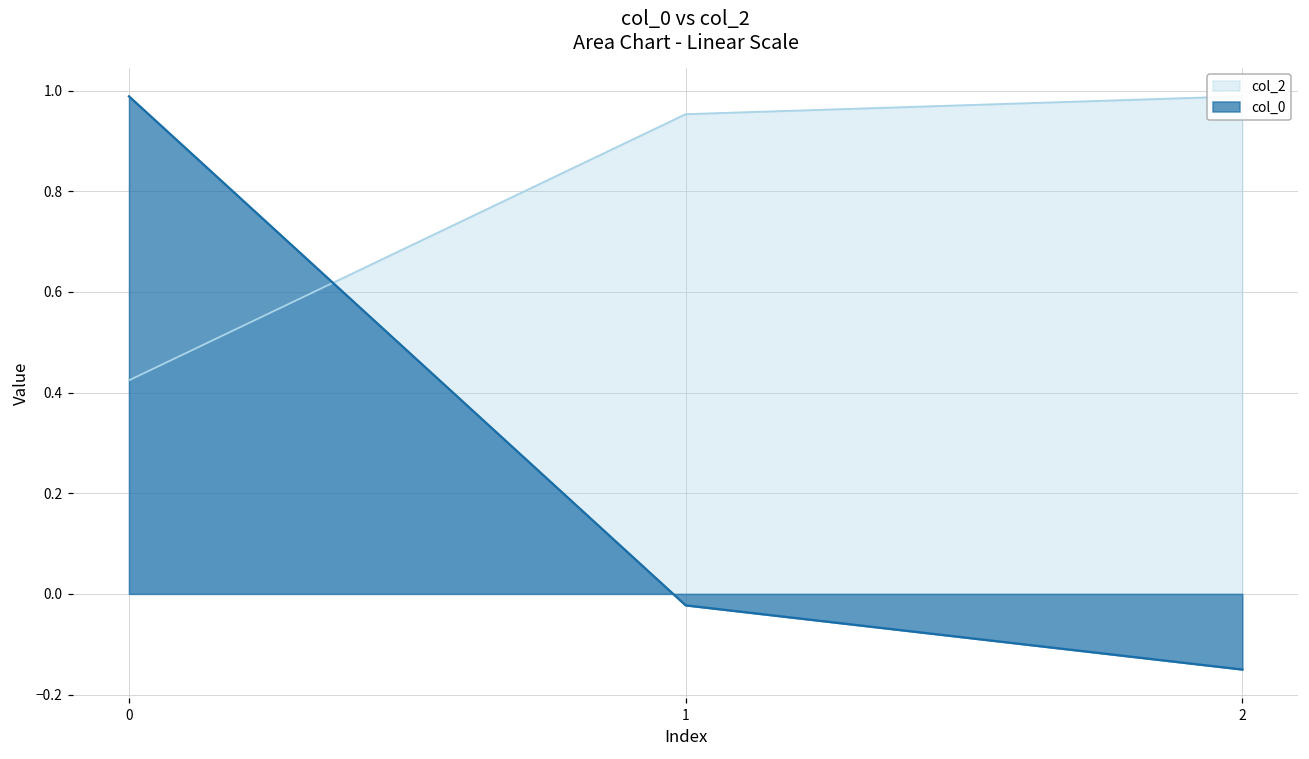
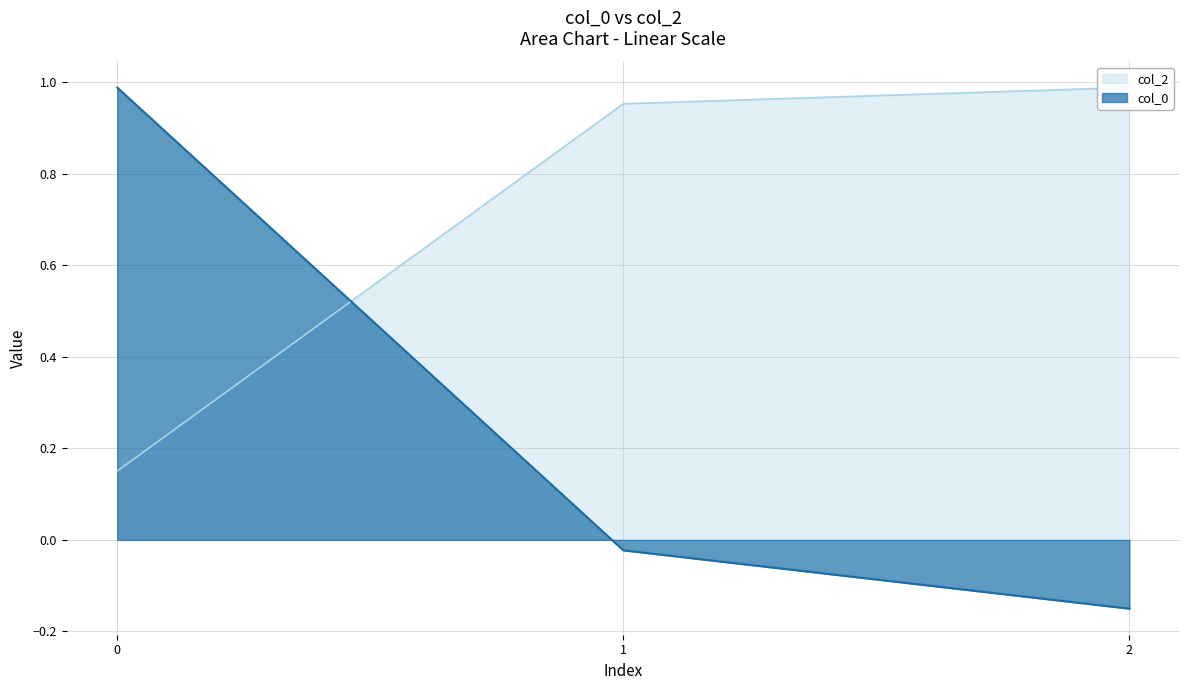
  {
    "col_2": {
-     "0": 0.42,
+     "0": 0.15,
      "1": 0.95
    }
  }
